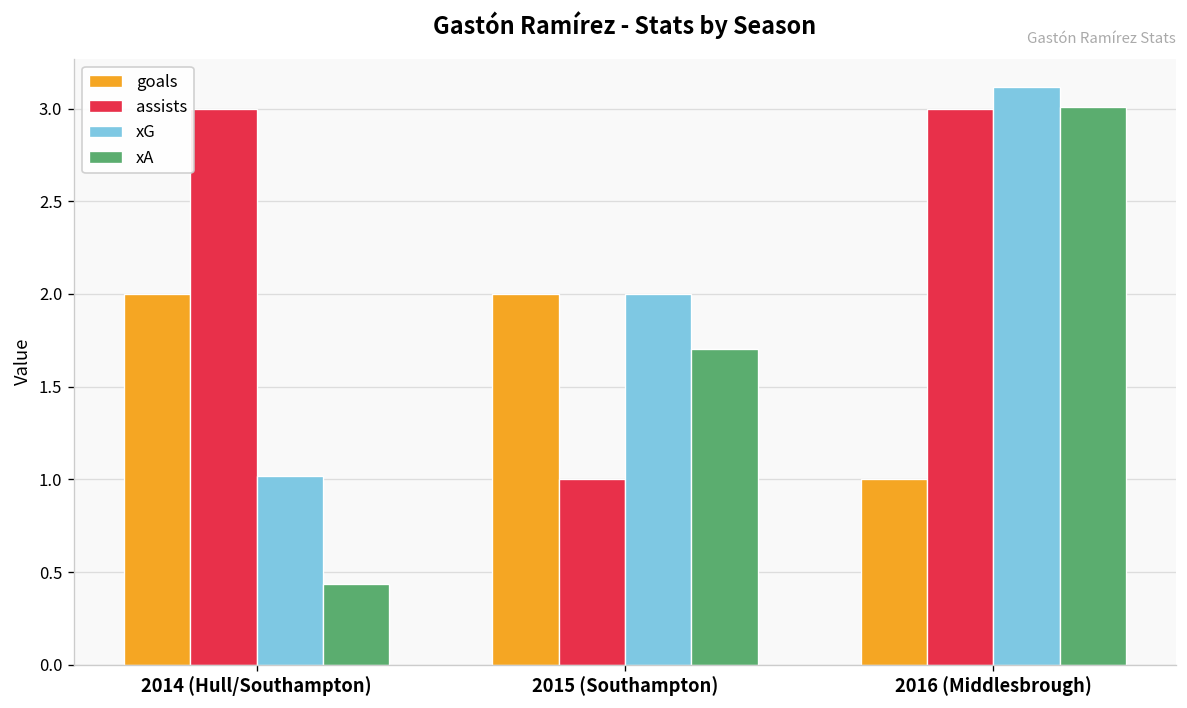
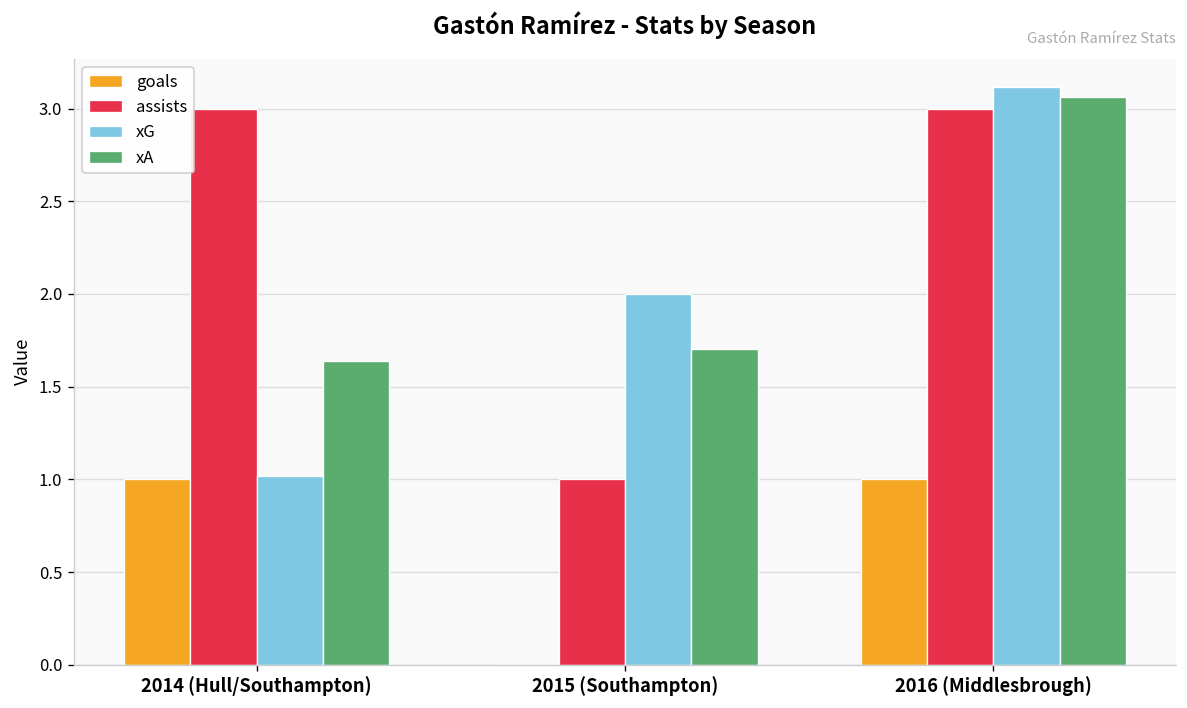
  {
    "goals": {
-     "2014 (Hull/Southampton)": 2,
-     "2015 (Southampton)": 2,
+     "2014 (Hull/Southampton)": 1,
+     "2015 (Southampton)": 0,
      "2016 (Middlesbrough)": 1
    },
    "assists": {
      "2014 (Hull/Southampton)": 3.00,
      "2015 (Southampton)": 1.00,
      "2016 (Middlesbrough)": 3.00
    },
    "xG": {
      "2014 (Hull/Southampton)": 1.02,
      "2015 (Southampton)": 2.00,
      "2016 (Middlesbrough)": 3.11
    },
    "xA": {
-     "2014 (Hull/Southampton)": 0.44,
+     "2014 (Hull/Southampton)": 1.64,
      "2015 (Southampton)": 1.70,
-     "2016 (Middlesbrough)": 3.01
+     "2016 (Middlesbrough)": 3.06
    }
  }
